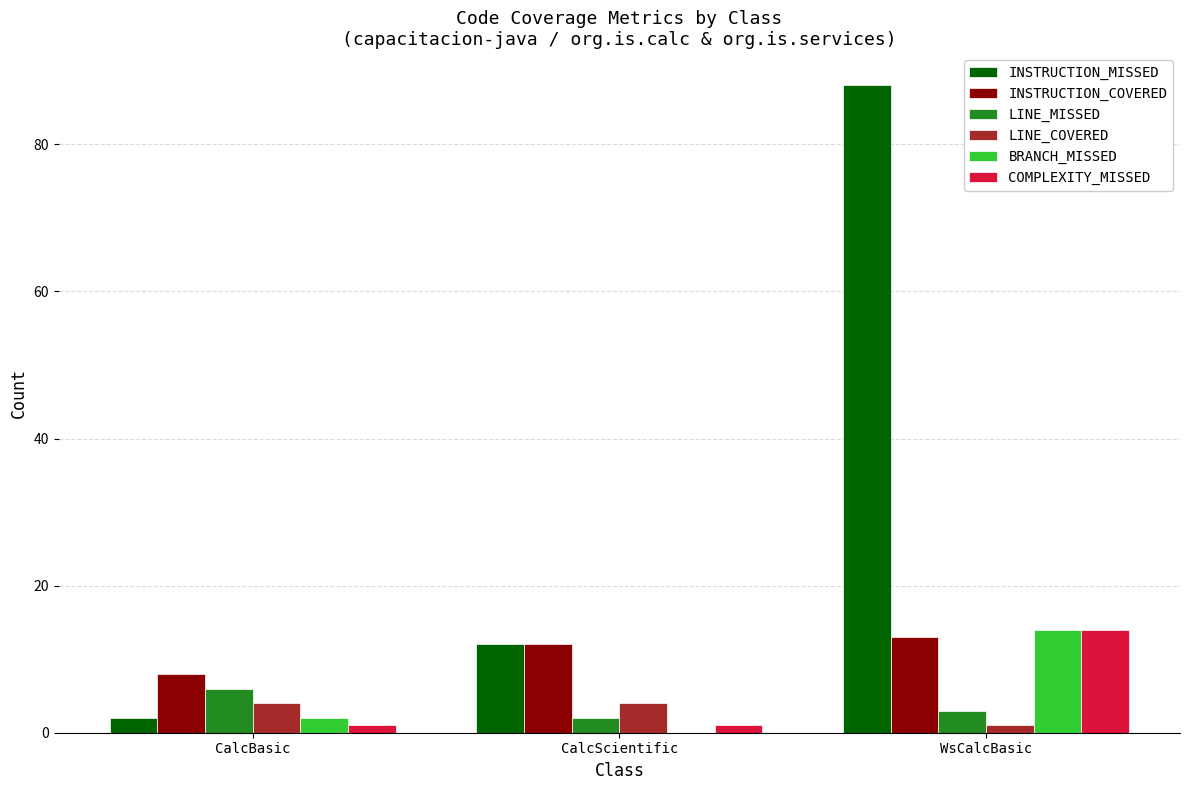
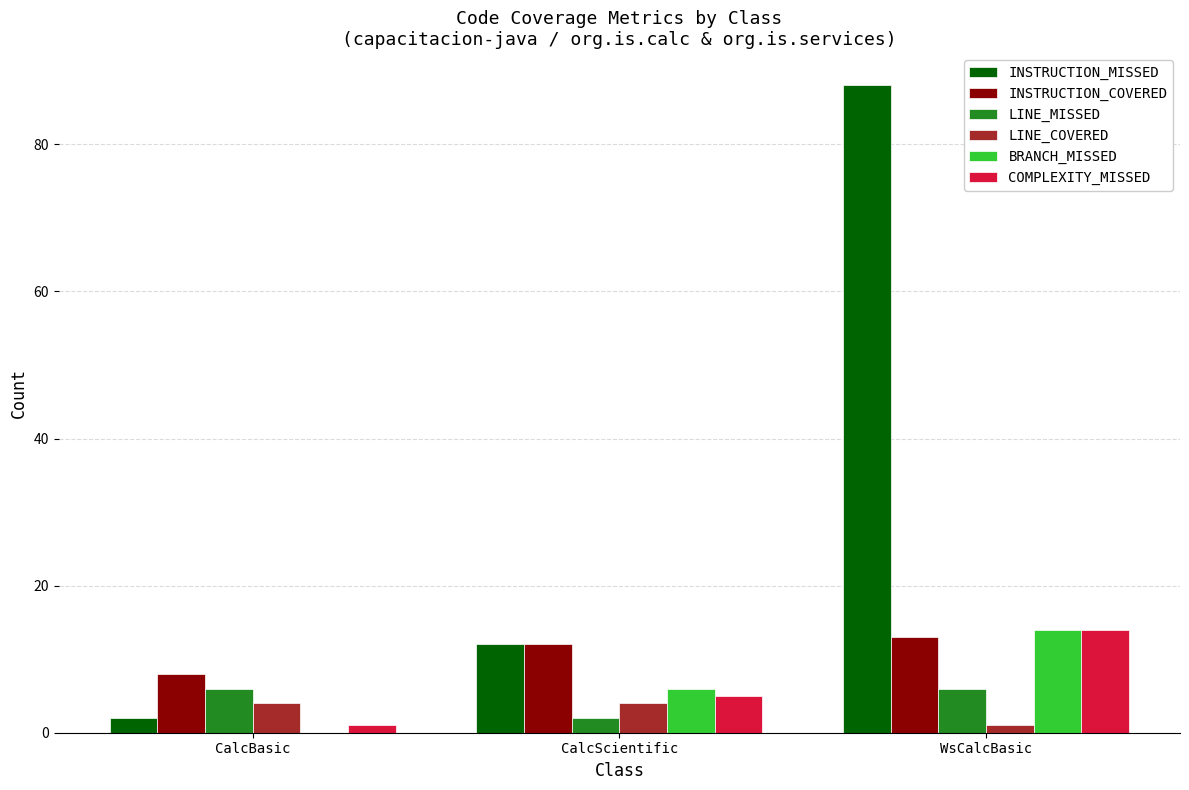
  {
    "INSTRUCTION_MISSED": {
      "CalcBasic": 2,
      "CalcScientific": 12,
      "WsCalcBasic": 88
    },
    "INSTRUCTION_COVERED": {
      "CalcBasic": 8,
      "CalcScientific": 12,
      "WsCalcBasic": 13
    },
    "LINE_MISSED": {
      "CalcBasic": 6,
      "CalcScientific": 2,
-     "WsCalcBasic": 3
+     "WsCalcBasic": 6
    },
    "LINE_COVERED": {
      "CalcBasic": 4,
      "CalcScientific": 4,
      "WsCalcBasic": 1
    },
    "BRANCH_MISSED": {
-     "CalcBasic": 2,
-     "CalcScientific": 0,
+     "CalcBasic": 0,
+     "CalcScientific": 6,
      "WsCalcBasic": 14
    },
    "COMPLEXITY_MISSED": {
      "CalcBasic": 1,
-     "CalcScientific": 1,
+     "CalcScientific": 5,
      "WsCalcBasic": 14
    }
  }
